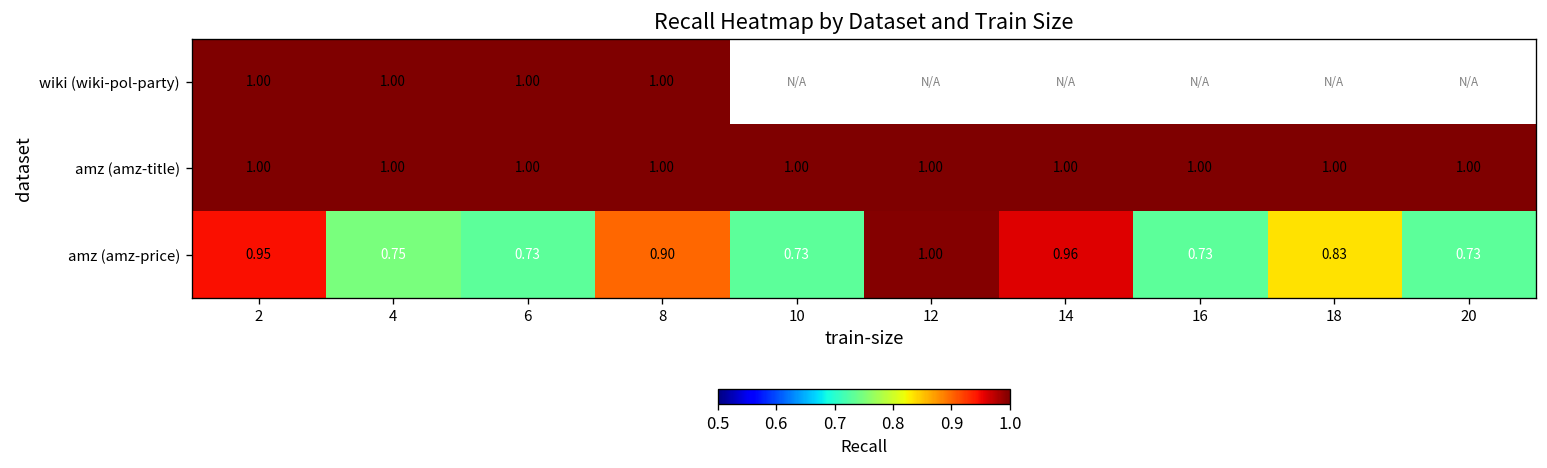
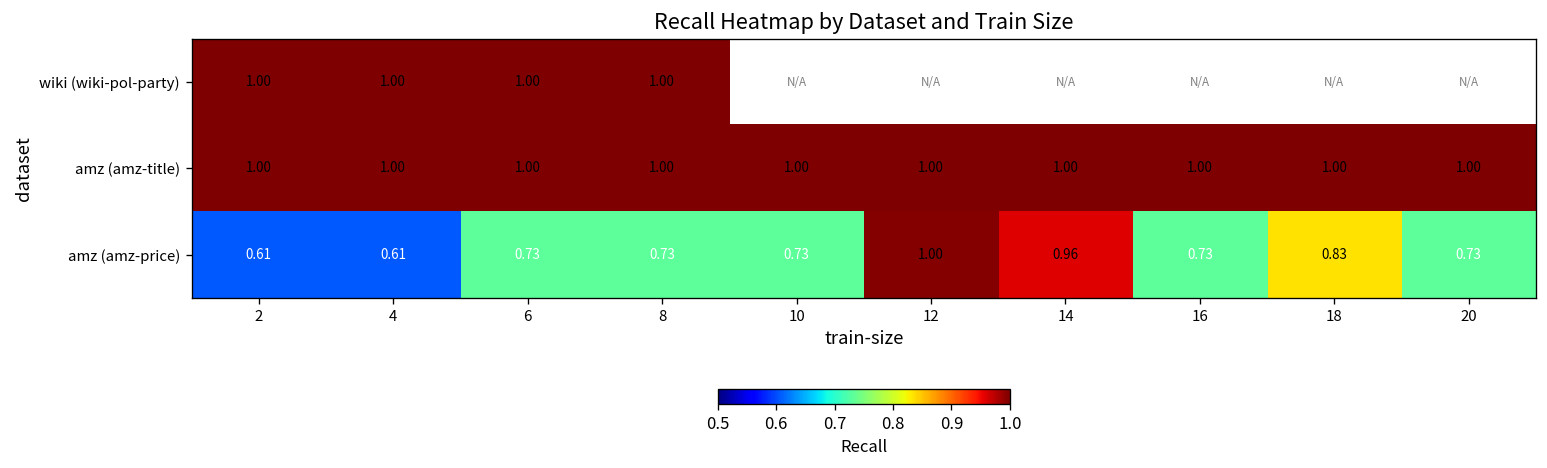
  {
    "wiki (wiki-pol-party)": {
      "2": 1.00,
      "4": 1.00,
      "6": 1.00,
      "8": 1.00
    },
    "amz (amz-title)": {
      "2": 1.00,
      "4": 1.00,
      "6": 1.00,
      "8": 1.00,
      "10": 1.00,
      "12": 1.00,
      "14": 1.00,
      "16": 1.00,
      "18": 1.00,
      "20": 1.00
    },
    "amz (amz-price)": {
-     "2": 0.95,
-     "4": 0.75,
+     "2": 0.61,
+     "4": 0.61,
      "6": 0.73,
-     "8": 0.90,
+     "8": 0.73,
      "10": 0.73,
      "12": 1.00,
      "14": 0.96,
      "16": 0.73,
      "18": 0.83,
      "20": 0.73
    }
  }
